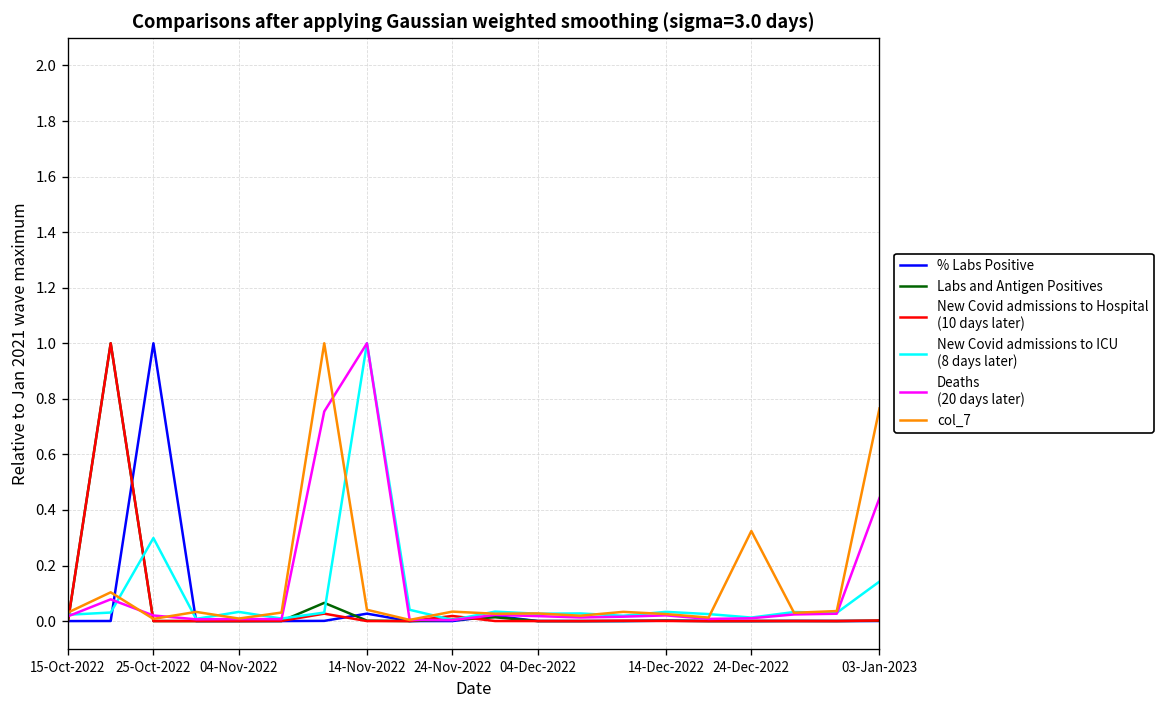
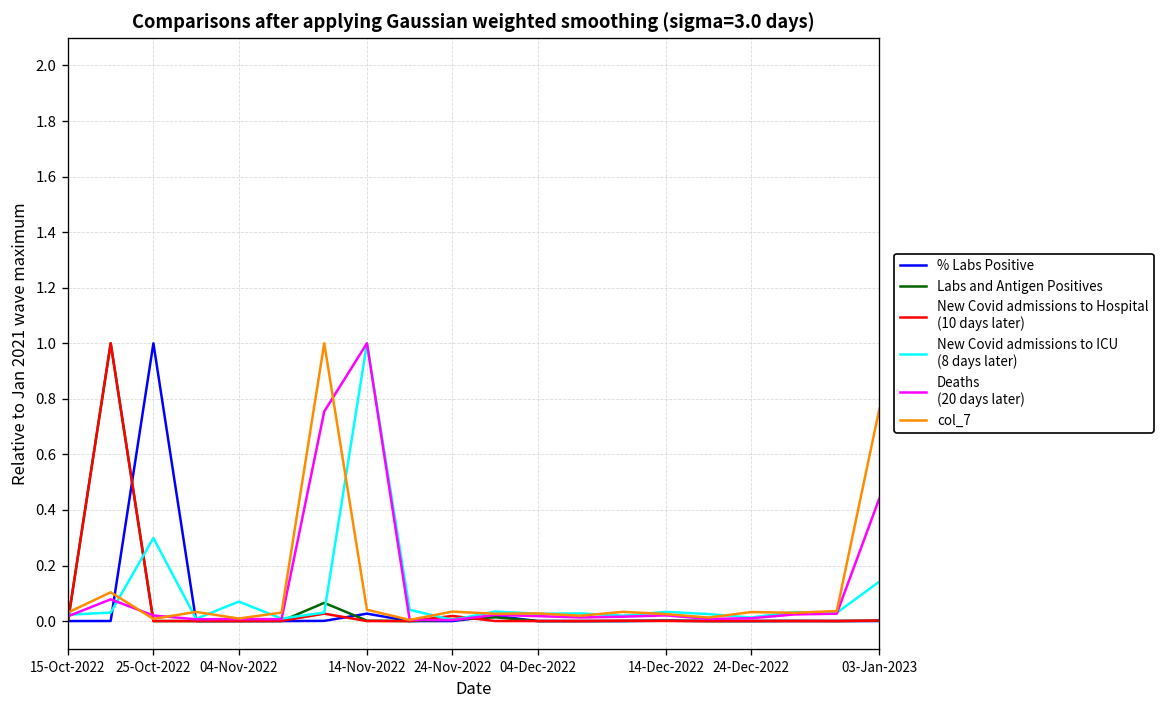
  {
    "% Labs Positive": {
      "25-Oct-2022": 1.00,
      "14-Nov-2022": 0.03
    },
    "New Covid admissions to Hospital (10 days later)": {
      "24-Nov-2022": 0.02
    },
    "New Covid admissions to ICU (8 days later)": {
      "25-Oct-2022": 0.30,
-     "04-Nov-2022": 0.03,
+     "04-Nov-2022": 0.07,
      "03-Jan-2023": 0.14
    },
    "Deaths (20 days later)": {
      "25-Oct-2022": 0.02,
      "03-Jan-2023": 0.44
    },
    "col_7": {
      "14-Nov-2022": 0.04,
      "24-Nov-2022": 0.03,
-     "24-Dec-2022": 0.32,
+     "24-Dec-2022": 0.03,
      "03-Jan-2023": 0.77
    }
  }
